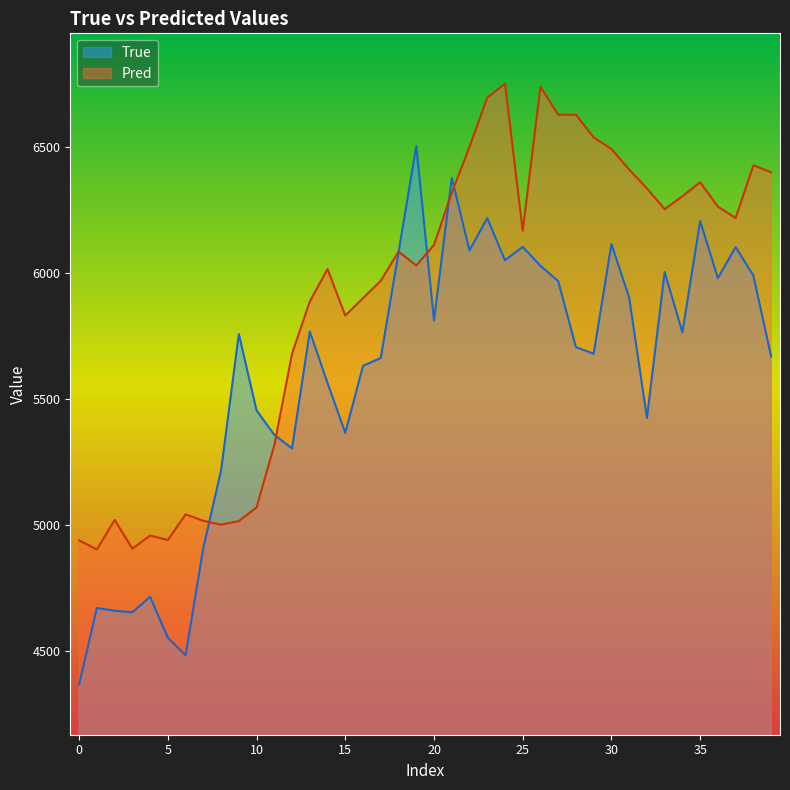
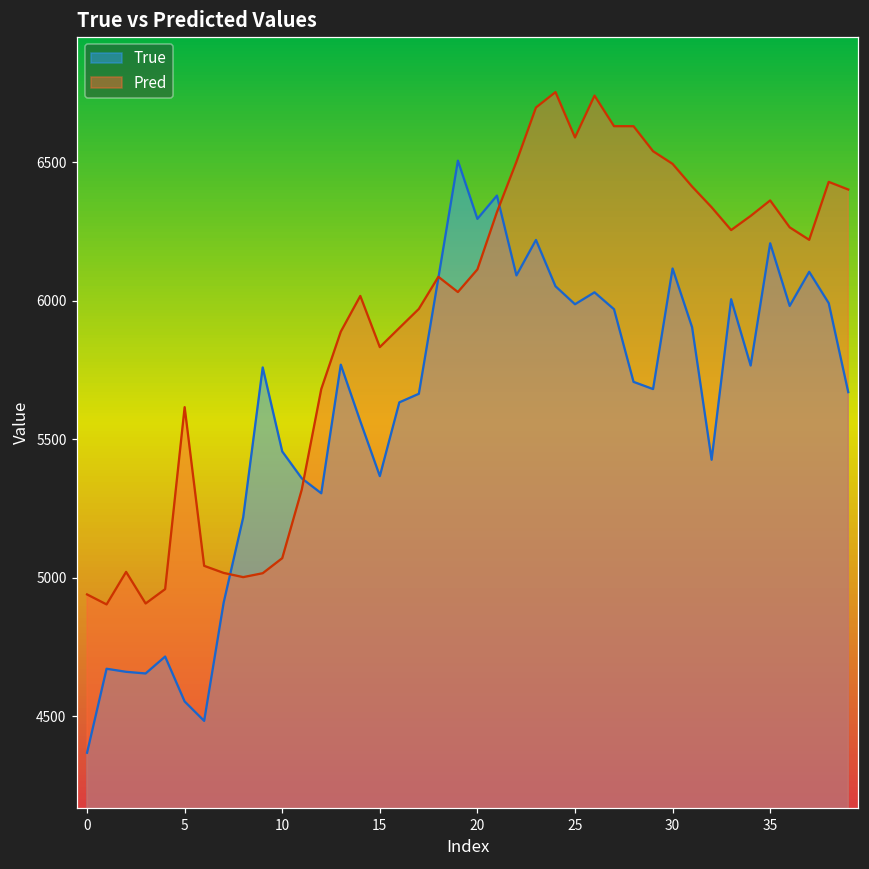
  {
    "True": {
      "0": 4370,
      "5": 4550,
      "10": 5460,
      "15": 5370,
-     "20": 5810,
-     "25": 6110,
+     "20": 6300,
+     "25": 5990,
      "30": 6120,
      "35": 6210
    },
    "Pred": {
      "0": 4940,
-     "5": 4940,
+     "5": 5620,
      "10": 5070,
      "15": 5830,
      "20": 6110,
-     "25": 6170,
+     "25": 6590,
      "30": 6490,
      "35": 6360
    }
  }
